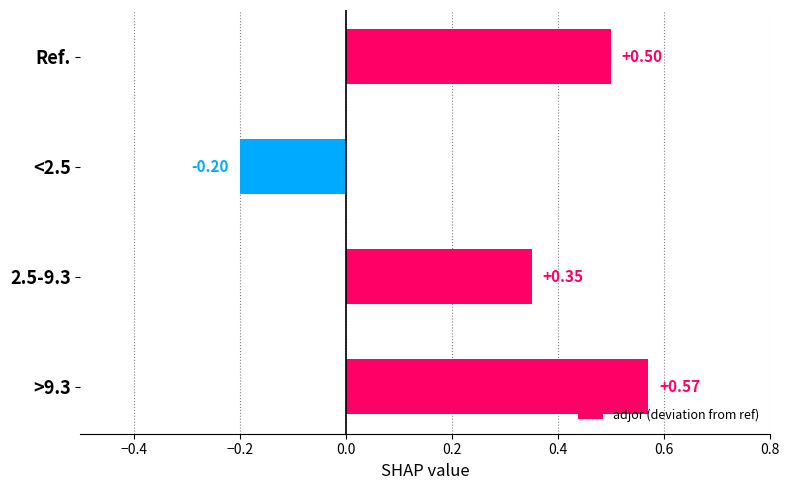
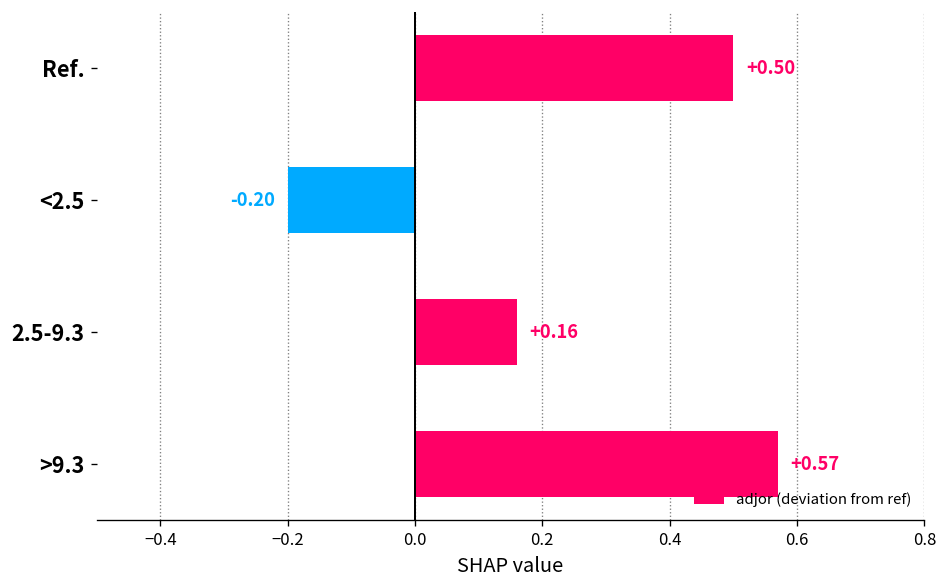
  {
    "Ref.": "+0.50",
    "<2.5": "-0.20",
-   "2.5-9.3": "+0.35",
+   "2.5-9.3": "+0.16",
    ">9.3": "+0.57"
  }
